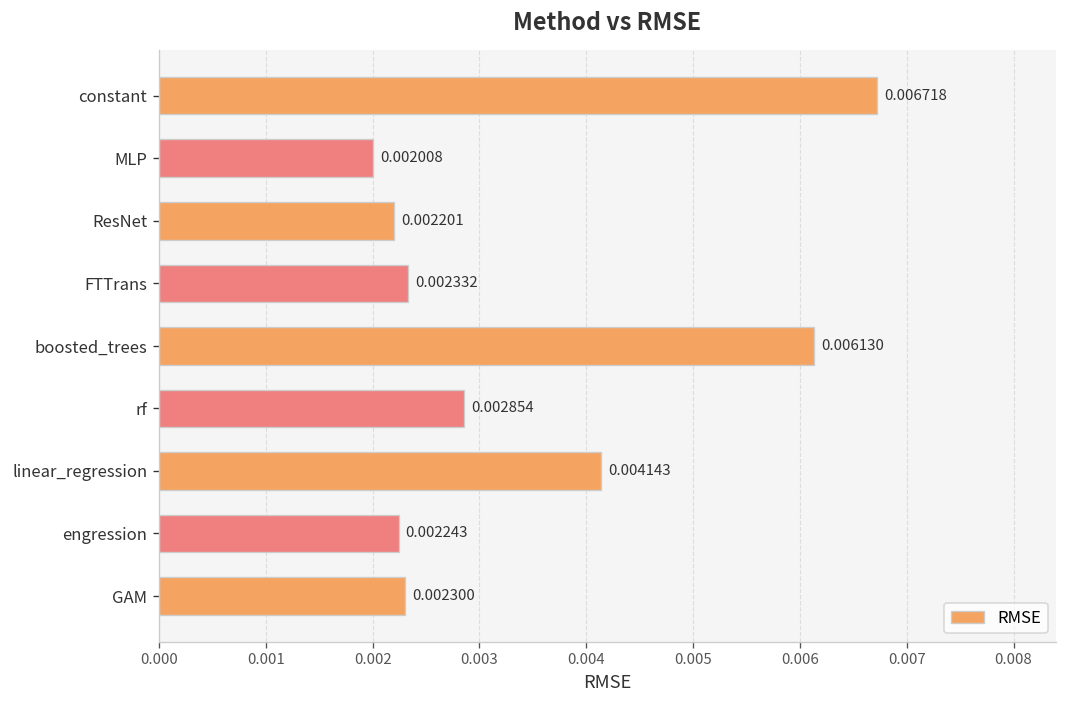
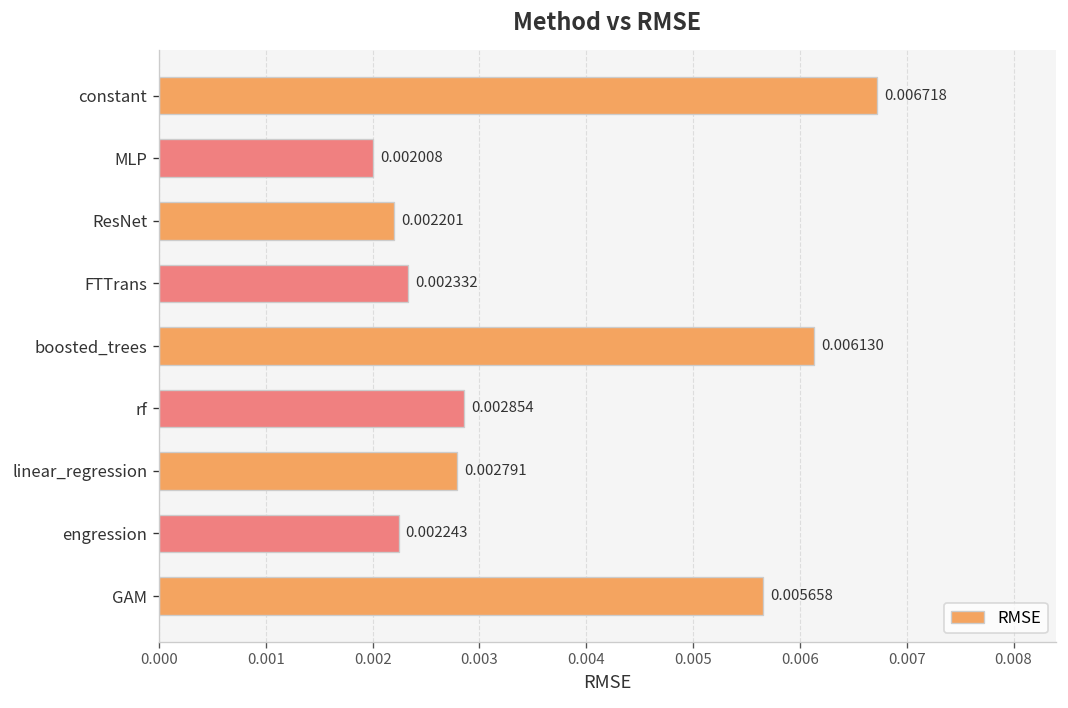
  {
    "constant": 0.006718,
    "MLP": 0.002008,
    "ResNet": 0.002201,
    "FTTrans": 0.002332,
    "boosted_trees": 0.006130,
    "rf": 0.002854,
-   "linear_regression": 0.004143,
+   "linear_regression": 0.002791,
    "engression": 0.002243,
-   "GAM": 0.002300
+   "GAM": 0.005658
  }
